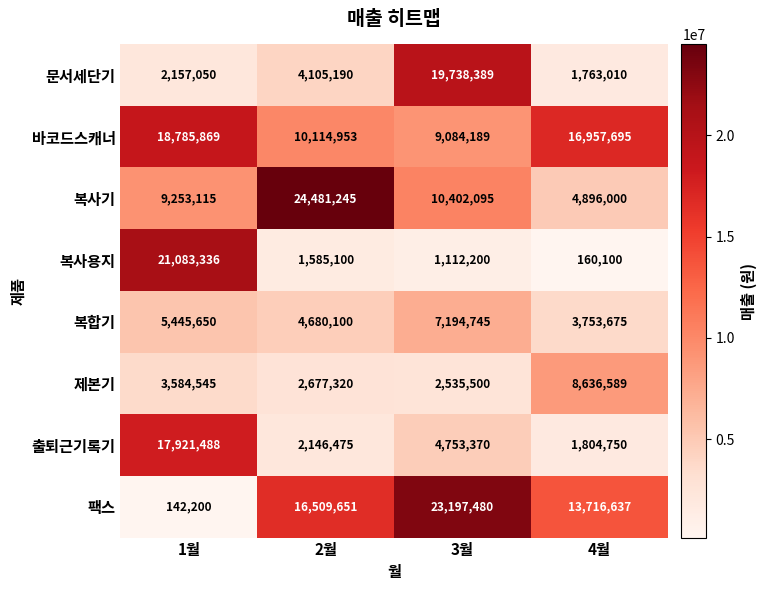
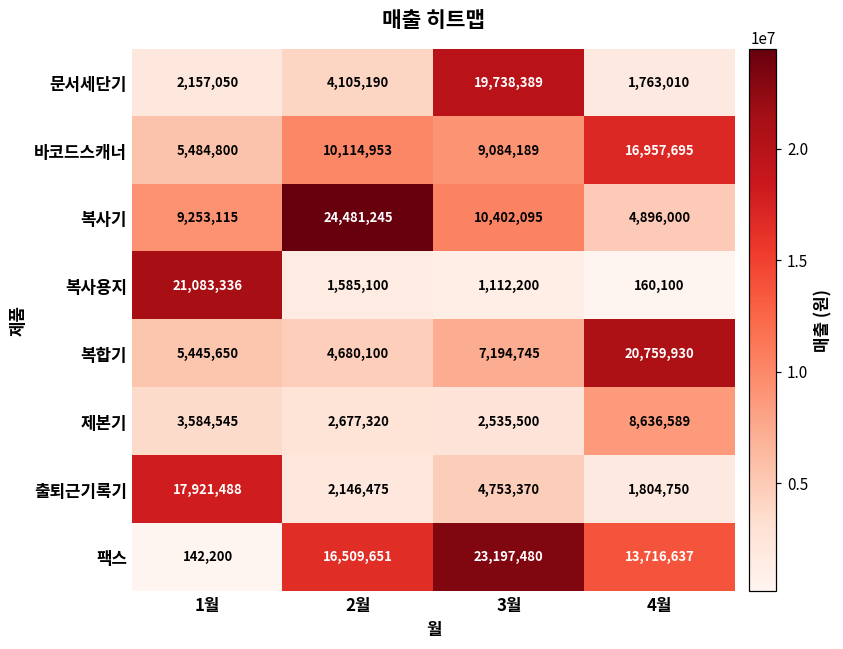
  {
    "문서세단기": {
      "1월": "2,157,050",
      "2월": "4,105,190",
      "3월": "19,738,389",
      "4월": "1,763,010"
    },
    "바코드스캐너": {
-     "1월": "18,785,869",
+     "1월": "5,484,800",
      "2월": "10,114,953",
      "3월": "9,084,189",
      "4월": "16,957,695"
    },
    "복사기": {
      "1월": "9,253,115",
      "2월": "24,481,245",
      "3월": "10,402,095",
      "4월": "4,896,000"
    },
    "복사용지": {
      "1월": "21,083,336",
      "2월": "1,585,100",
      "3월": "1,112,200",
      "4월": "160,100"
    },
    "복합기": {
      "1월": "5,445,650",
      "2월": "4,680,100",
      "3월": "7,194,745",
-     "4월": "3,753,675"
+     "4월": "20,759,930"
    },
    "제본기": {
      "1월": "3,584,545",
      "2월": "2,677,320",
      "3월": "2,535,500",
      "4월": "8,636,589"
    },
    "출퇴근기록기": {
      "1월": "17,921,488",
      "2월": "2,146,475",
      "3월": "4,753,370",
      "4월": "1,804,750"
    },
    "팩스": {
      "1월": "142,200",
      "2월": "16,509,651",
      "3월": "23,197,480",
      "4월": "13,716,637"
    }
  }
